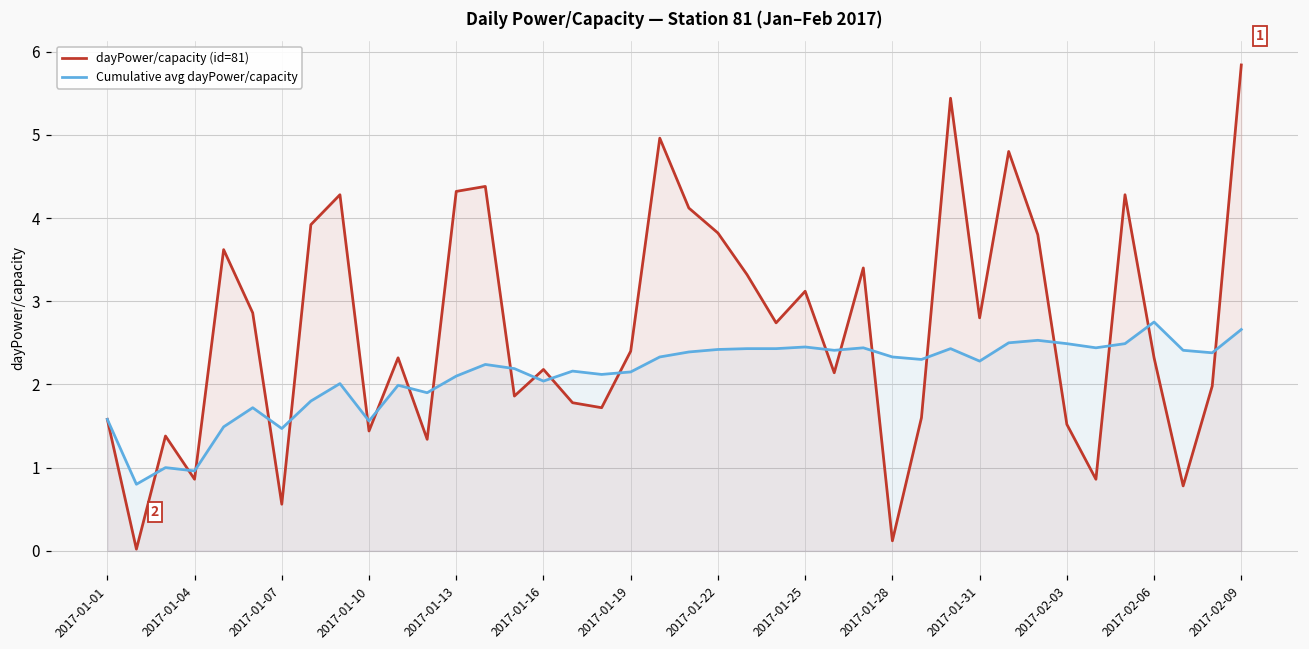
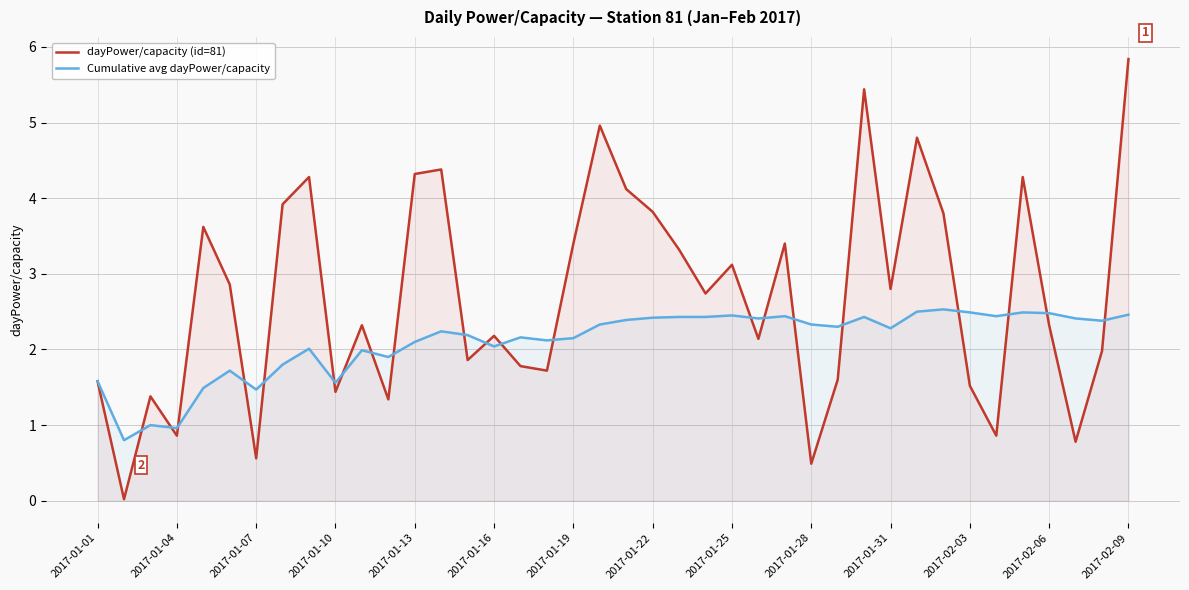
  {
    "dayPower/capacity (id=81)": {
      "2017-01-04": 0.9,
      "2017-01-07": 0.6,
      "2017-01-10": 1.4,
      "2017-01-13": 4.3,
      "2017-01-16": 2.2,
-     "2017-01-19": 2.4,
+     "2017-01-19": 3.4,
      "2017-01-22": 3.8,
      "2017-01-25": 3.1,
-     "2017-01-28": 0.1,
+     "2017-01-28": 0.5,
      "2017-01-31": 2.8,
      "2017-02-03": 1.5,
      "2017-02-06": 2.3
    },
    "Cumulative avg dayPower/capacity": {
      "2017-01-04": 1.0,
      "2017-01-07": 1.5,
      "2017-01-10": 1.6,
      "2017-01-13": 2.1,
      "2017-01-16": 2.0,
      "2017-01-19": 2.2,
      "2017-01-22": 2.4,
      "2017-01-25": 2.5,
      "2017-01-28": 2.3,
      "2017-01-31": 2.3,
      "2017-02-03": 2.5,
-     "2017-02-06": 2.8,
-     "2017-02-09": 2.7
+     "2017-02-06": 2.5,
+     "2017-02-09": 2.5
    }
  }
